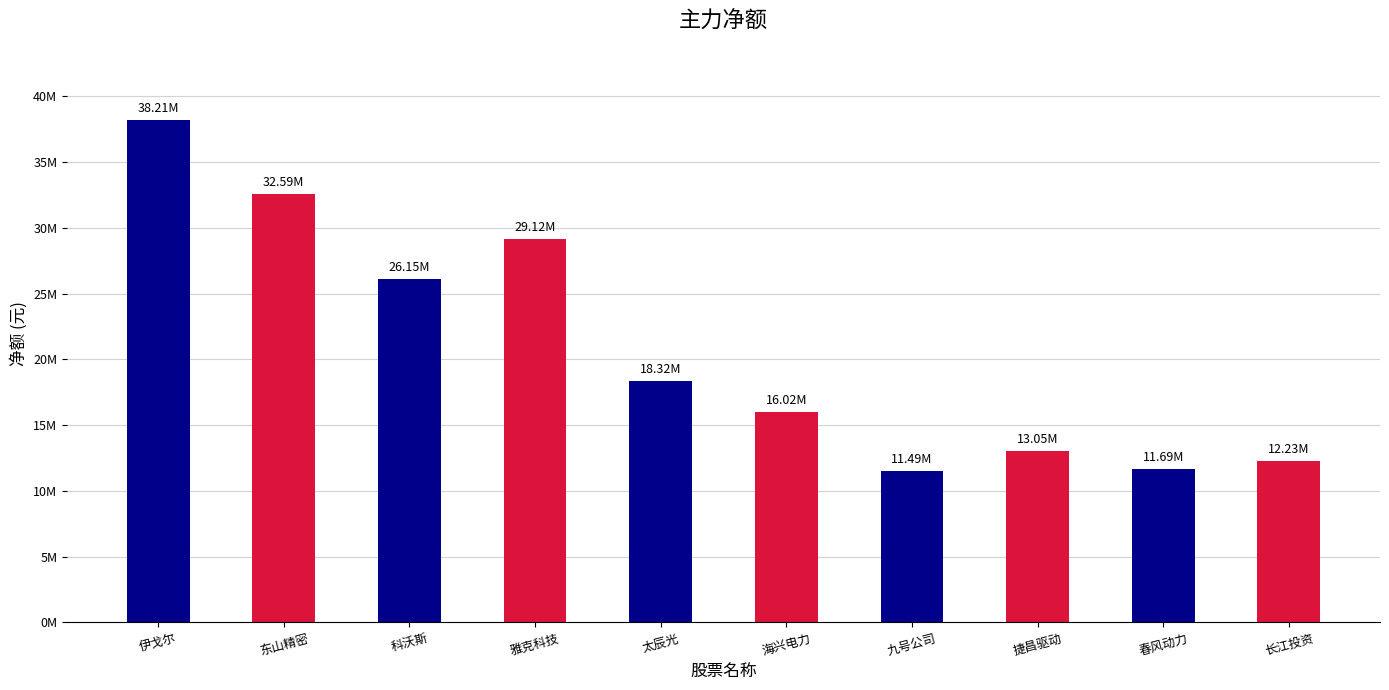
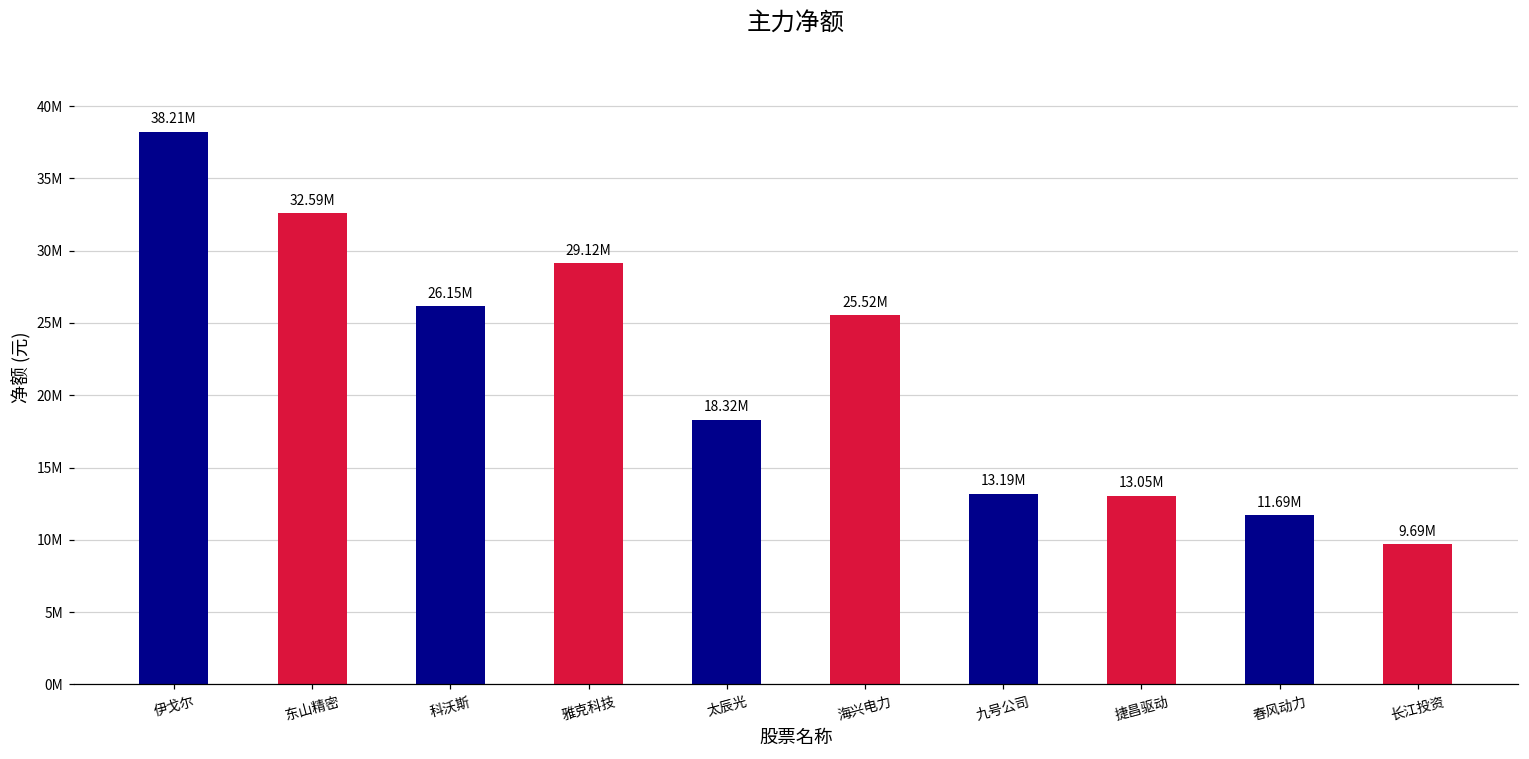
  {
    "伊戈尔": "38.21M",
    "东山精密": "32.59M",
    "科沃斯": "26.15M",
    "雅克科技": "29.12M",
    "太辰光": "18.32M",
-   "海兴电力": "16.02M",
-   "九号公司": "11.49M",
+   "海兴电力": "25.52M",
+   "九号公司": "13.19M",
    "捷昌驱动": "13.05M",
    "春风动力": "11.69M",
-   "长江投资": "12.23M"
+   "长江投资": "9.69M"
  }
